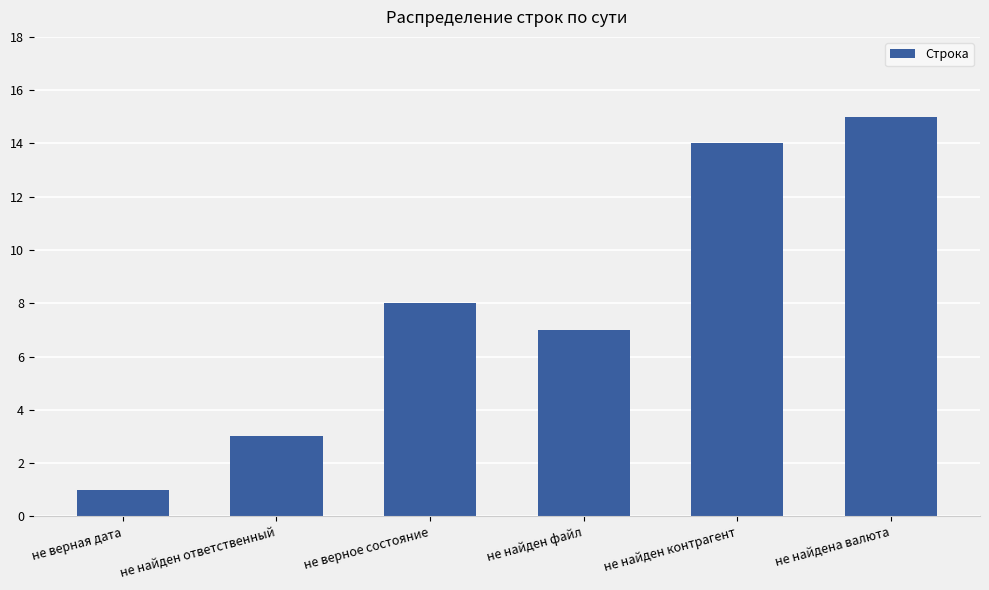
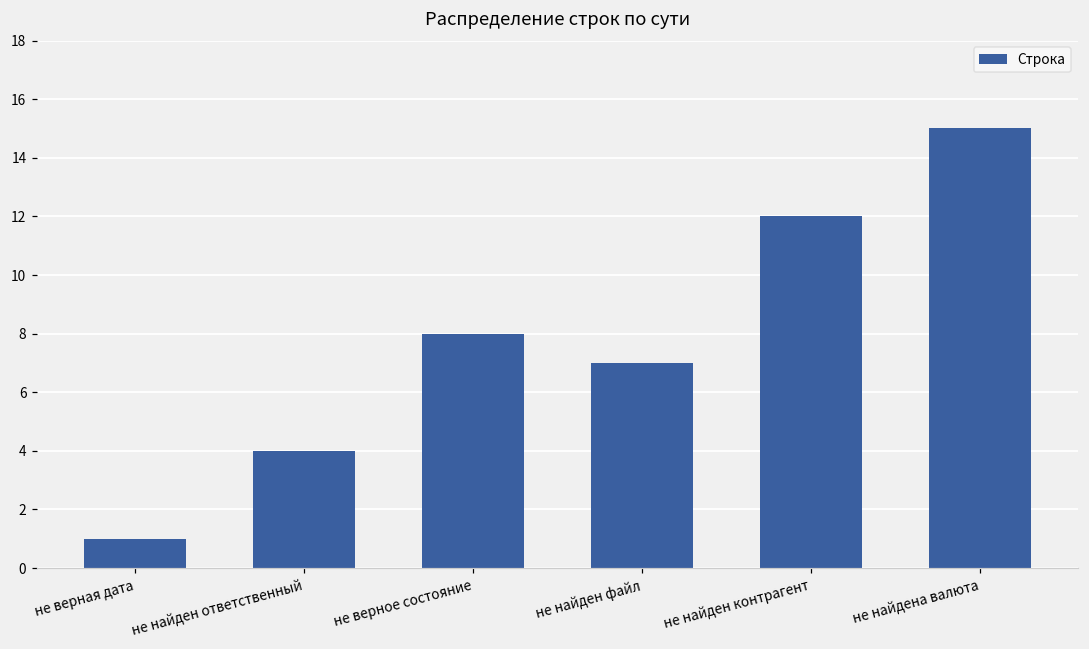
  {
    "не верная дата": 1,
-   "не найден ответственный": 3,
+   "не найден ответственный": 4,
    "не верное состояние": 8,
    "не найден файл": 7,
-   "не найден контрагент": 14,
+   "не найден контрагент": 12,
    "не найдена валюта": 15
  }
